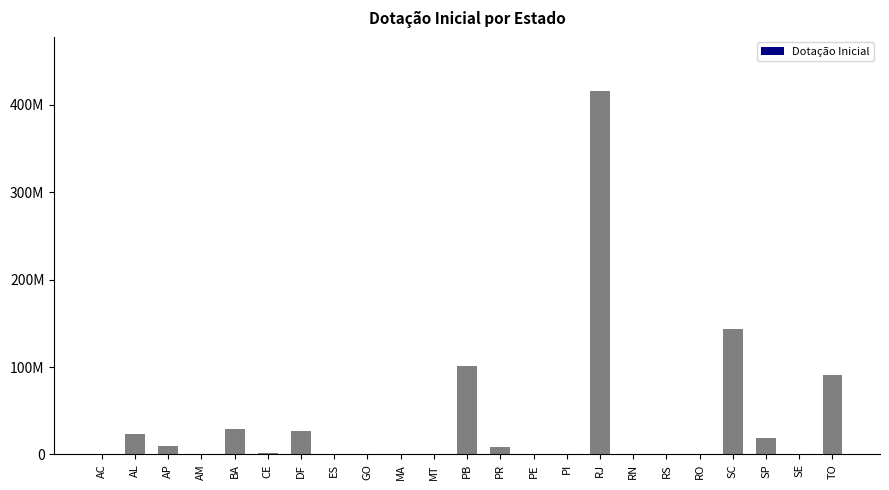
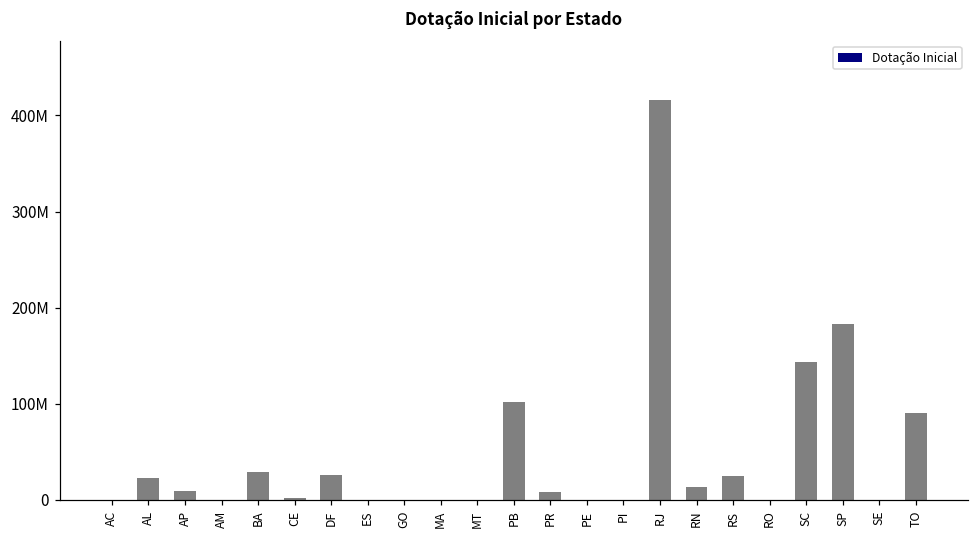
  {
    "AL": 20000000,
    "AP": 10000000,
    "BA": 30000000,
    "DF": 30000000,
    "ES": 0,
    "GO": 0,
    "MA": 0,
    "MT": 0,
    "PB": 100000000,
    "PR": 10000000,
    "PE": 0,
    "PI": 0,
    "RJ": 420000000,
-   "RN": 0,
-   "RS": 0,
+   "RN": 10000000,
+   "RS": 20000000,
    "RO": 0,
    "SC": 140000000,
-   "SP": 20000000,
+   "SP": 180000000,
    "SE": 0,
    "TO": 90000000
  }
